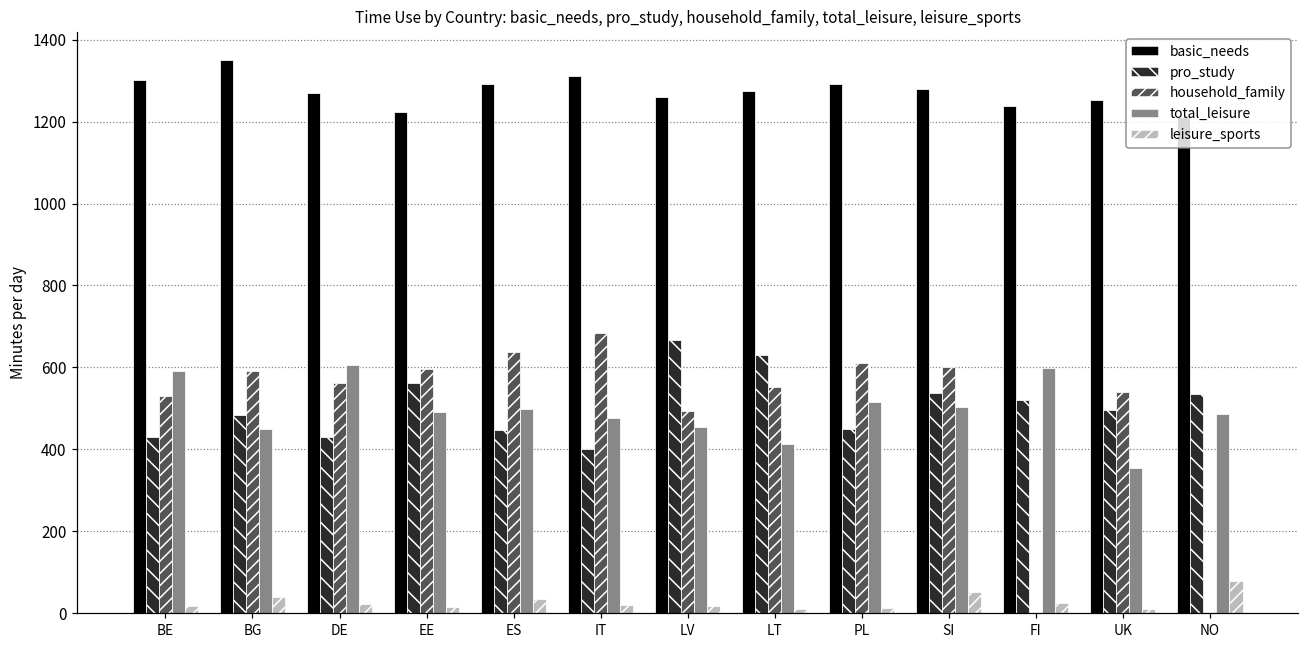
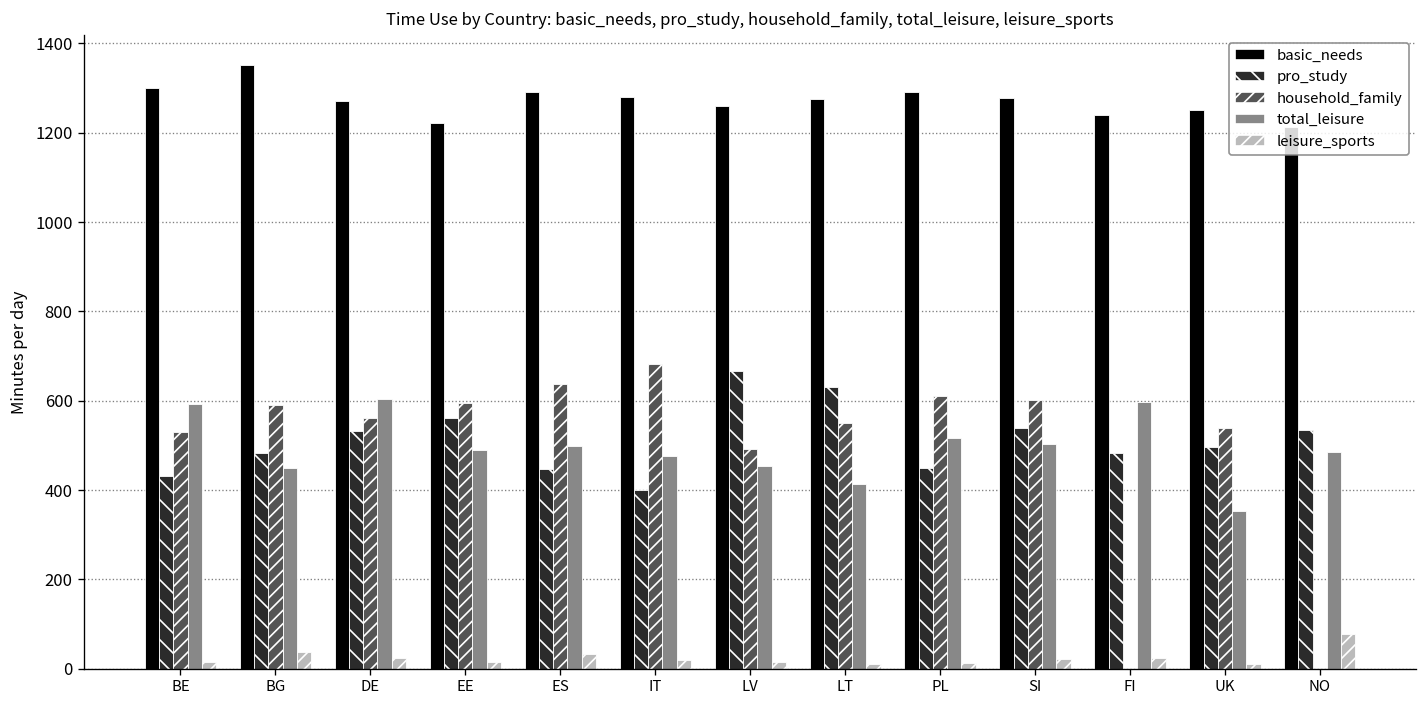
  {
    "basic_needs": {
      "BE": 1300,
      "BG": 1350,
      "DE": 1270,
      "EE": 1220,
      "ES": 1290,
-     "IT": 1310,
+     "IT": 1280,
      "LV": 1260,
      "LT": 1280,
      "PL": 1290,
      "SI": 1280,
      "FI": 1240,
      "UK": 1250
    },
    "pro_study": {
      "BE": 430,
      "BG": 480,
-     "DE": 430,
+     "DE": 530,
      "EE": 560,
      "ES": 450,
      "IT": 400,
      "LV": 670,
      "LT": 630,
      "PL": 450,
      "SI": 540,
-     "FI": 520,
+     "FI": 480,
      "UK": 500,
      "NO": 540
    },
    "household_family": {
      "BE": 530,
      "BG": 590,
      "DE": 560,
      "EE": 600,
      "ES": 640,
      "IT": 680,
      "LV": 490,
      "LT": 550,
      "PL": 610,
      "SI": 600,
      "FI": 0,
      "UK": 540,
      "NO": 0
    },
    "total_leisure": {
      "BE": 590,
      "BG": 450,
      "DE": 610,
      "EE": 490,
      "ES": 500,
      "IT": 480,
      "LV": 460,
      "LT": 410,
      "PL": 520,
      "SI": 500,
      "FI": 600,
      "UK": 350,
      "NO": 490
    },
    "leisure_sports": {
      "BE": 20,
      "BG": 40,
      "DE": 20,
      "EE": 10,
      "ES": 30,
      "IT": 20,
      "LV": 20,
      "LT": 10,
      "PL": 10,
-     "SI": 50,
+     "SI": 20,
      "FI": 30,
      "UK": 10,
      "NO": 80
    }
  }
